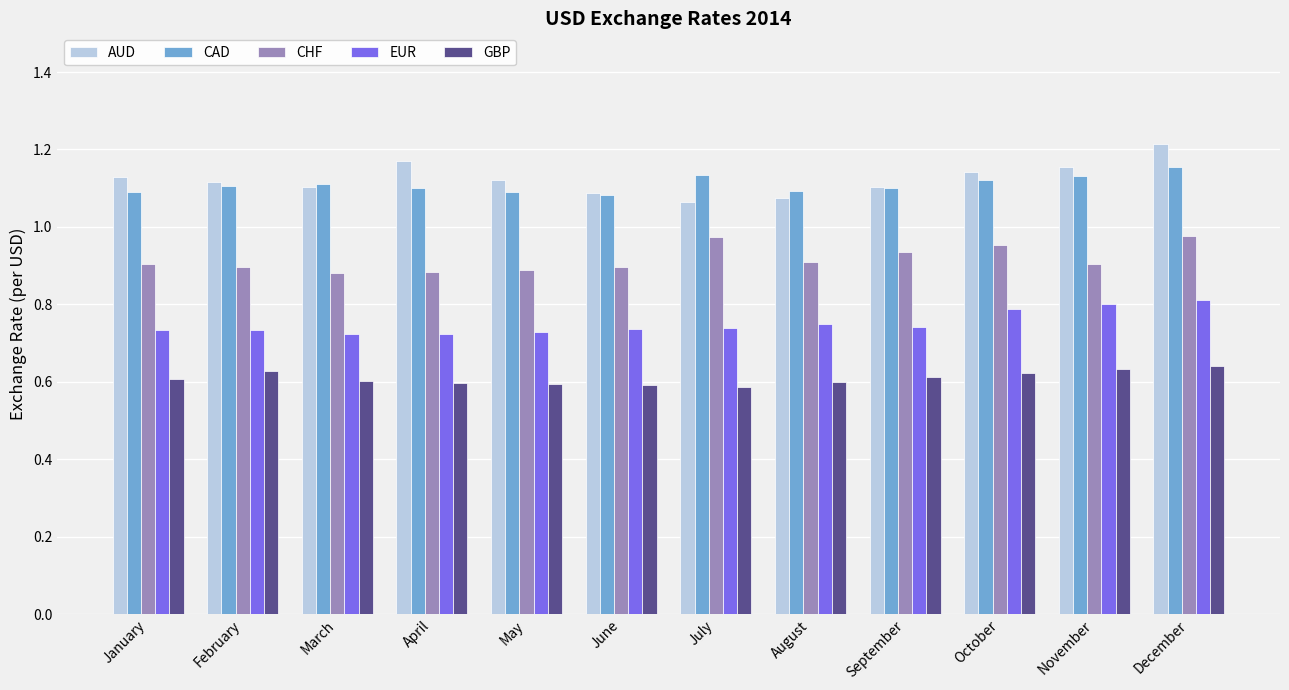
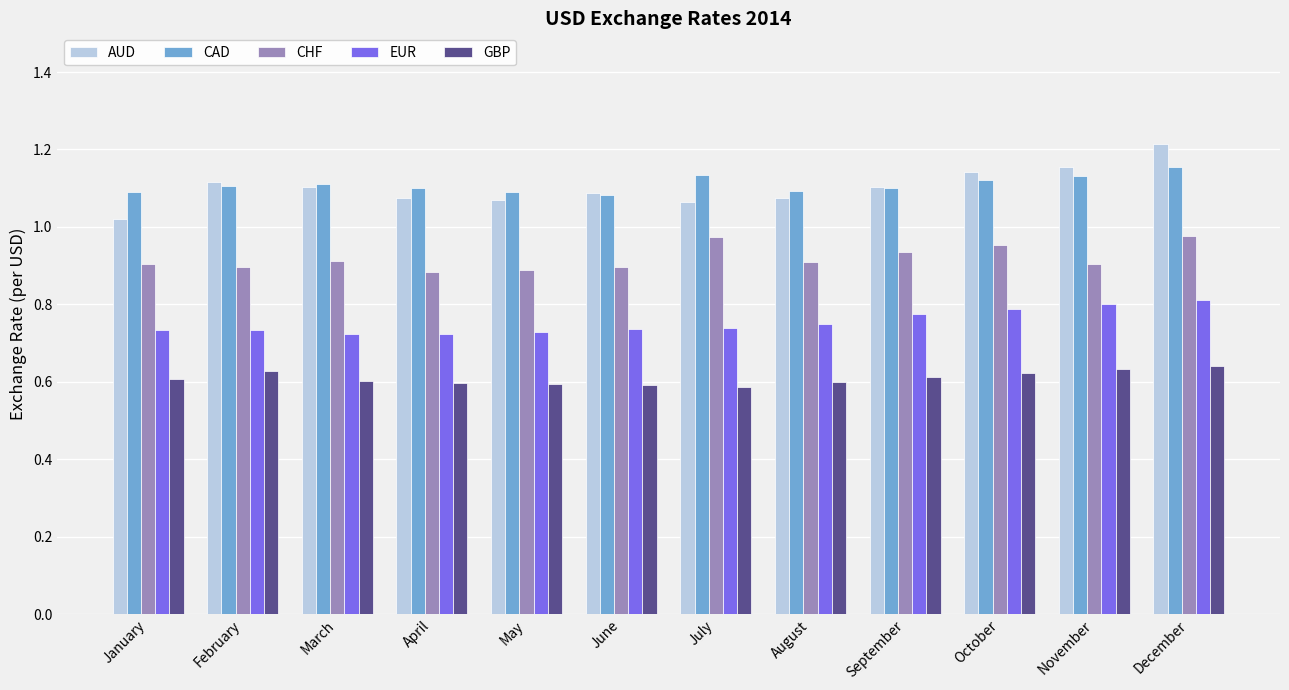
  {
    "AUD": {
-     "January": 1.13,
+     "January": 1.02,
      "February": 1.12,
      "March": 1.10,
-     "April": 1.17,
-     "May": 1.12,
+     "April": 1.07,
+     "May": 1.07,
      "June": 1.09,
      "July": 1.06,
      "August": 1.07,
      "September": 1.10,
      "October": 1.14,
      "November": 1.15,
      "December": 1.21
    },
    "CAD": {
      "January": 1.09,
      "February": 1.11,
      "March": 1.11,
      "April": 1.10,
      "May": 1.09,
      "June": 1.08,
      "July": 1.13,
      "August": 1.09,
      "September": 1.10,
      "October": 1.12,
      "November": 1.13,
      "December": 1.15
    },
    "CHF": {
      "January": 0.90,
      "February": 0.90,
-     "March": 0.88,
+     "March": 0.91,
      "April": 0.88,
      "May": 0.89,
      "June": 0.90,
      "July": 0.97,
      "August": 0.91,
      "September": 0.94,
      "October": 0.95,
      "November": 0.91,
      "December": 0.98
    },
    "EUR": {
      "January": 0.73,
      "February": 0.73,
      "March": 0.72,
      "April": 0.72,
      "May": 0.73,
      "June": 0.74,
      "July": 0.74,
      "August": 0.75,
-     "September": 0.74,
+     "September": 0.77,
      "October": 0.79,
      "November": 0.80,
      "December": 0.81
    },
    "GBP": {
      "January": 0.61,
      "February": 0.63,
      "March": 0.60,
      "April": 0.60,
      "May": 0.59,
      "June": 0.59,
      "July": 0.59,
      "August": 0.60,
      "September": 0.61,
      "October": 0.62,
      "November": 0.63,
      "December": 0.64
    }
  }
